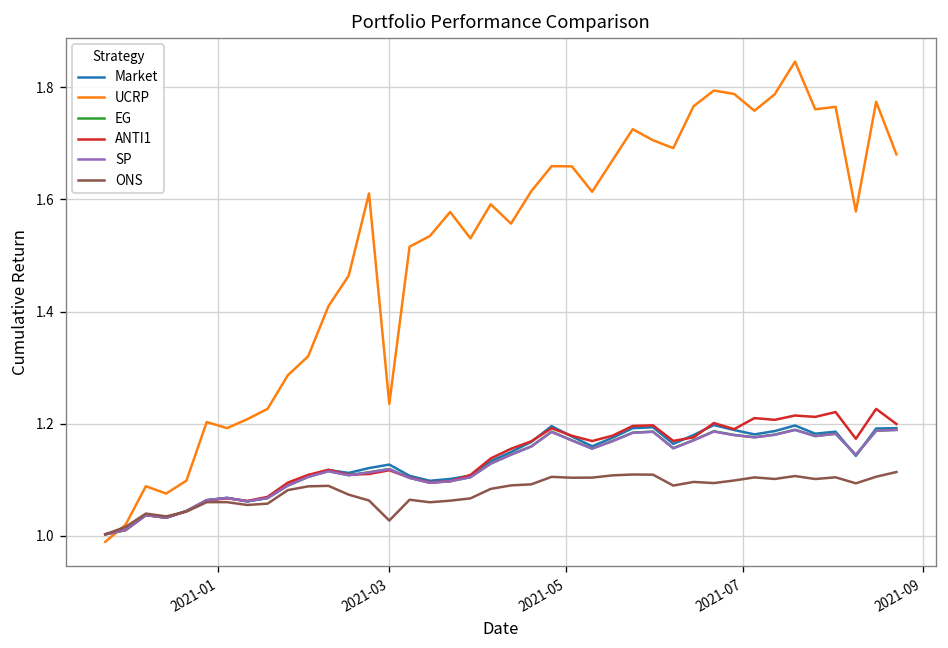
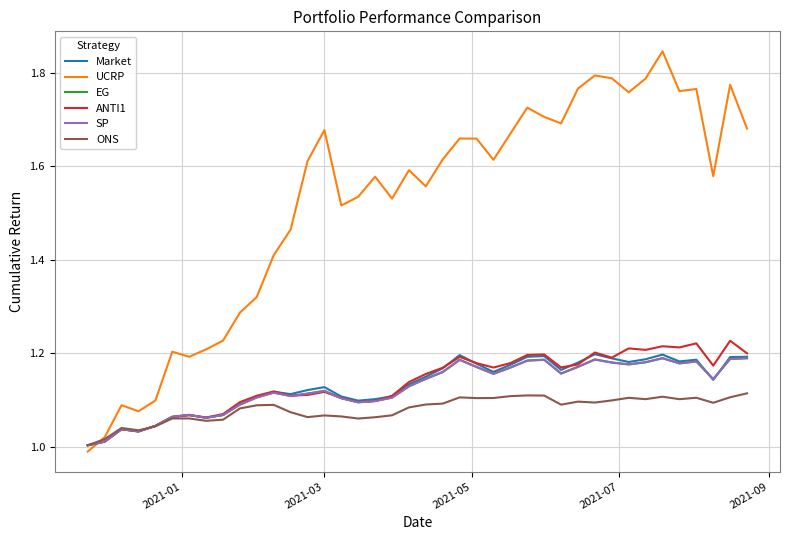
  {
    "Market": {
      "2021-03": 1.13
    },
    "UCRP": {
-     "2021-03": 1.24
+     "2021-03": 1.68
    },
    "ONS": {
-     "2021-03": 1.03
+     "2021-03": 1.07
    }
  }
